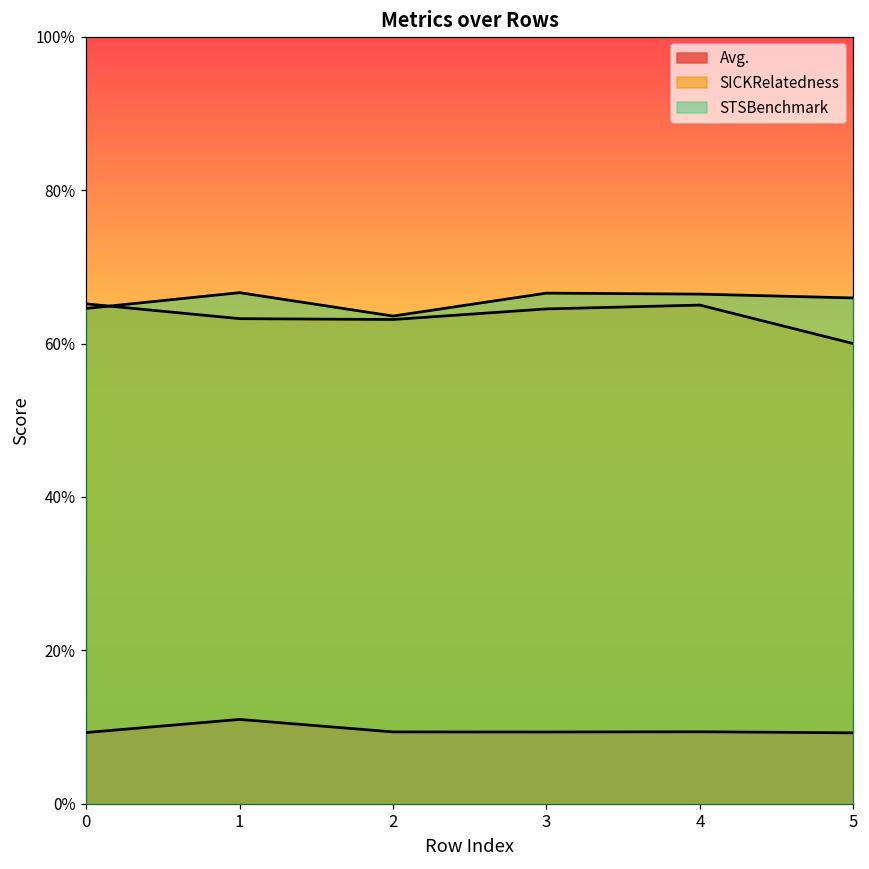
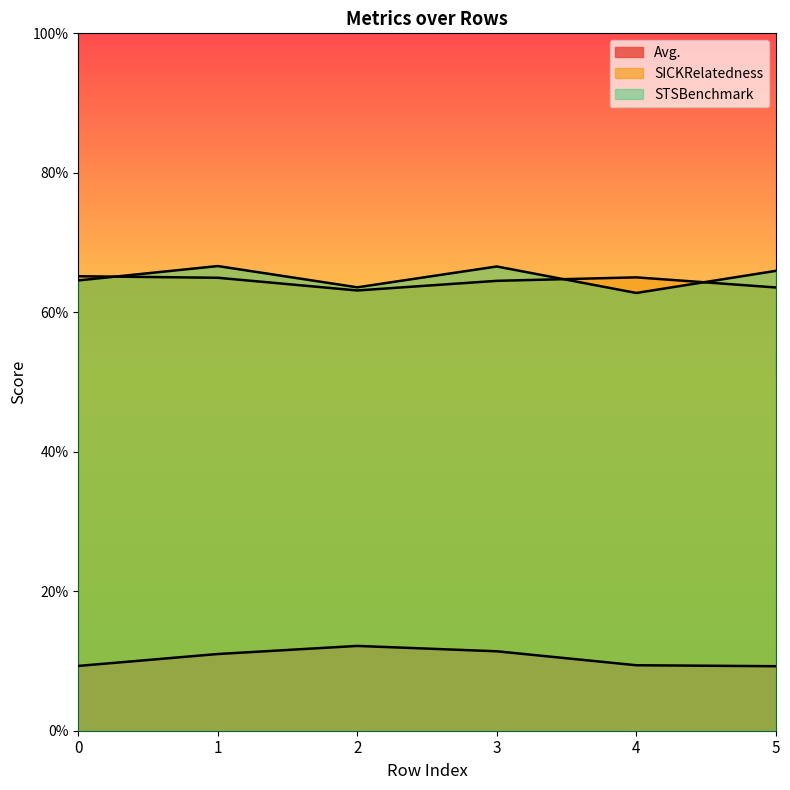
  {
    "Avg.": {
      "0": "9%",
      "1": "11%",
-     "2": "9%",
-     "3": "9%",
+     "2": "12%",
+     "3": "11%",
      "4": "9%",
      "5": "9%"
    },
    "SICKRelatedness": {
      "0": "65%",
-     "1": "63%",
+     "1": "65%",
      "2": "63%",
      "3": "65%",
      "4": "65%",
-     "5": "60%"
+     "5": "64%"
    },
    "STSBenchmark": {
      "0": "65%",
      "1": "67%",
      "2": "64%",
      "3": "67%",
-     "4": "66%",
+     "4": "63%",
      "5": "66%"
    }
  }
